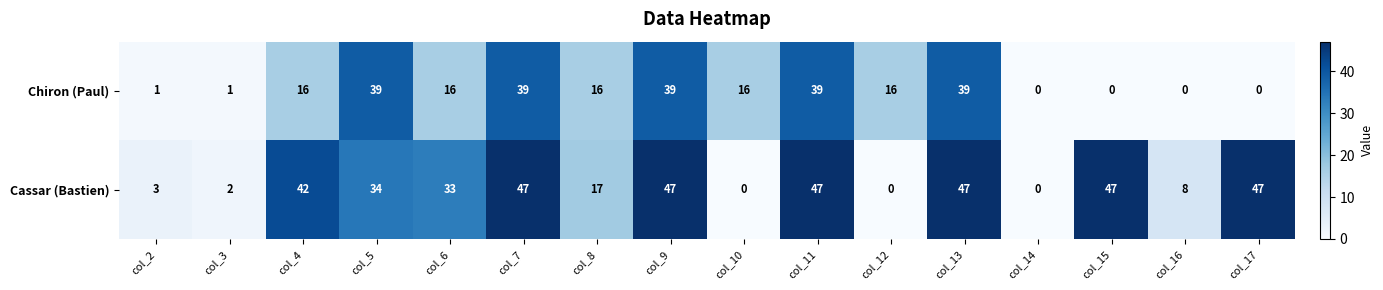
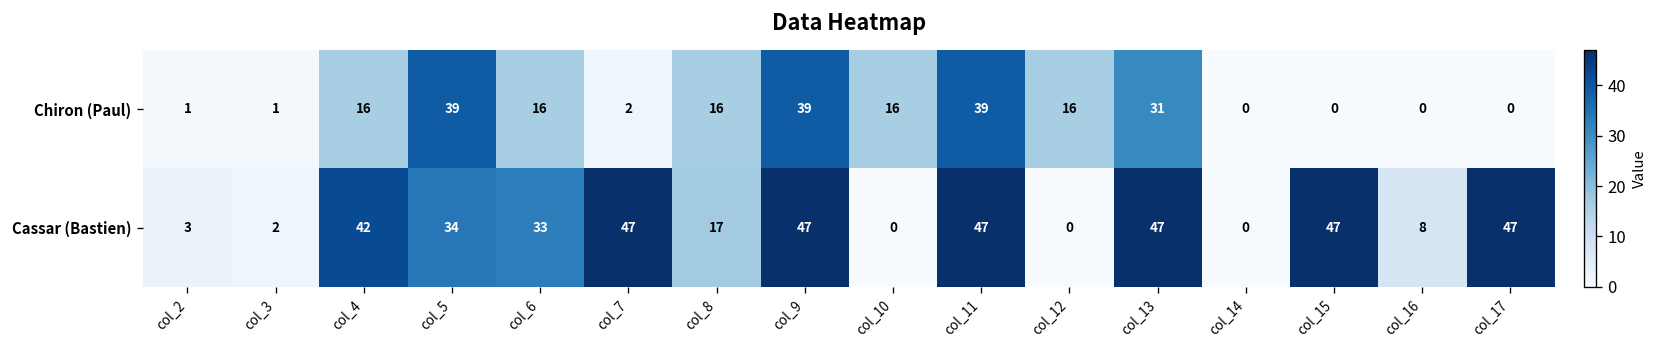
  {
    "Chiron (Paul)": {
      "col_2": 1,
      "col_3": 1,
      "col_4": 16,
      "col_5": 39,
      "col_6": 16,
-     "col_7": 39,
+     "col_7": 2,
      "col_8": 16,
      "col_9": 39,
      "col_10": 16,
      "col_11": 39,
      "col_12": 16,
-     "col_13": 39,
+     "col_13": 31,
      "col_14": 0,
      "col_15": 0,
      "col_16": 0,
      "col_17": 0
    },
    "Cassar (Bastien)": {
      "col_2": 3,
      "col_3": 2,
      "col_4": 42,
      "col_5": 34,
      "col_6": 33,
      "col_7": 47,
      "col_8": 17,
      "col_9": 47,
      "col_10": 0,
      "col_11": 47,
      "col_12": 0,
      "col_13": 47,
      "col_14": 0,
      "col_15": 47,
      "col_16": 8,
      "col_17": 47
    }
  }
